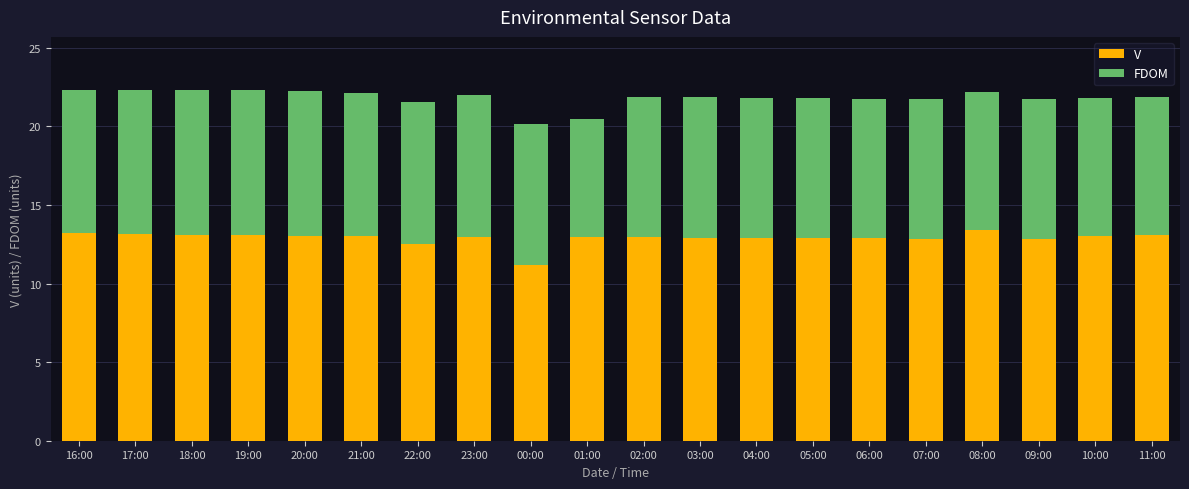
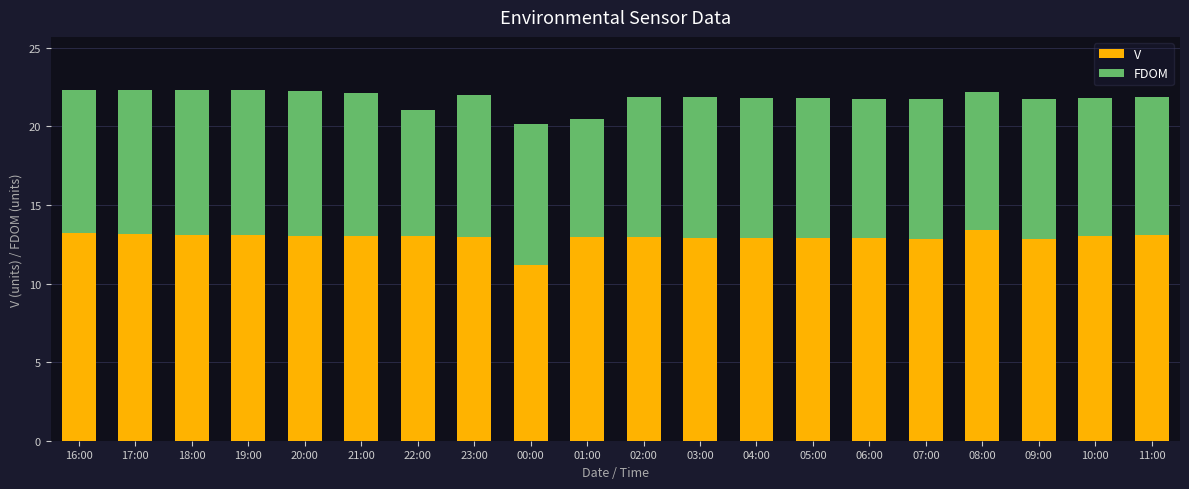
  {
    "V": {
      "16:00": 13.2,
      "17:00": 13.1,
      "18:00": 13.1,
      "19:00": 13.1,
      "20:00": 13.1,
      "21:00": 13.0,
-     "22:00": 12.5,
+     "22:00": 13.0,
      "23:00": 13.0,
      "00:00": 11.2,
      "01:00": 13.0,
      "02:00": 12.9,
      "03:00": 12.9,
      "04:00": 12.9,
      "05:00": 12.9,
      "06:00": 12.9,
      "07:00": 12.9,
      "08:00": 13.4,
      "09:00": 12.9,
      "10:00": 13.0,
      "11:00": 13.1
    },
    "FDOM": {
      "16:00": 9.1,
      "17:00": 9.2,
      "18:00": 9.2,
      "19:00": 9.2,
      "20:00": 9.2,
      "21:00": 9.1,
-     "22:00": 9.1,
+     "22:00": 8.1,
      "23:00": 9.0,
      "00:00": 9.0,
      "01:00": 7.5,
      "02:00": 8.9,
      "03:00": 8.9,
      "04:00": 8.9,
      "05:00": 8.9,
      "06:00": 8.9,
      "07:00": 8.9,
      "08:00": 8.8,
      "09:00": 8.9,
      "10:00": 8.8,
      "11:00": 8.8
    }
  }
